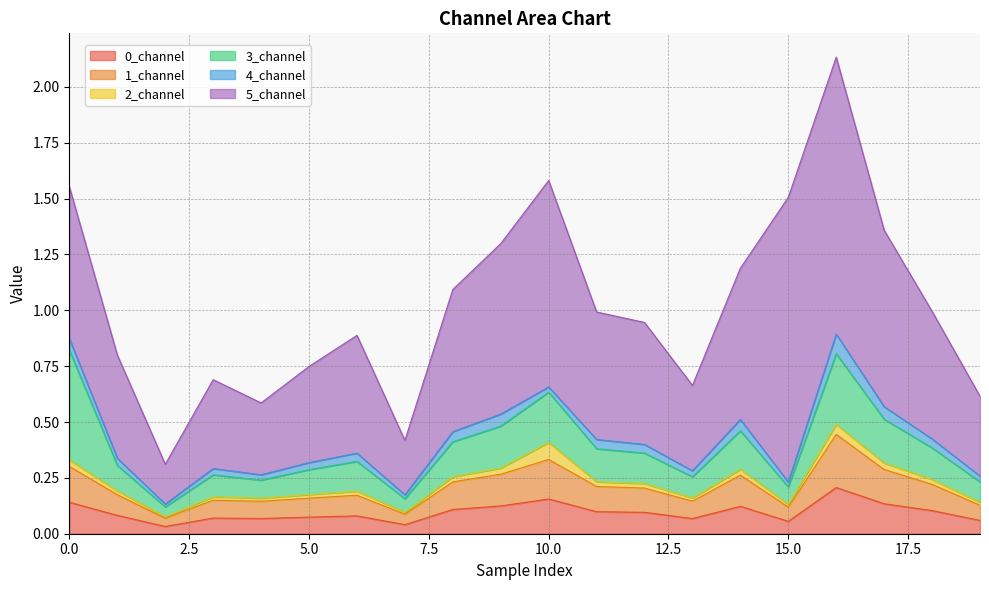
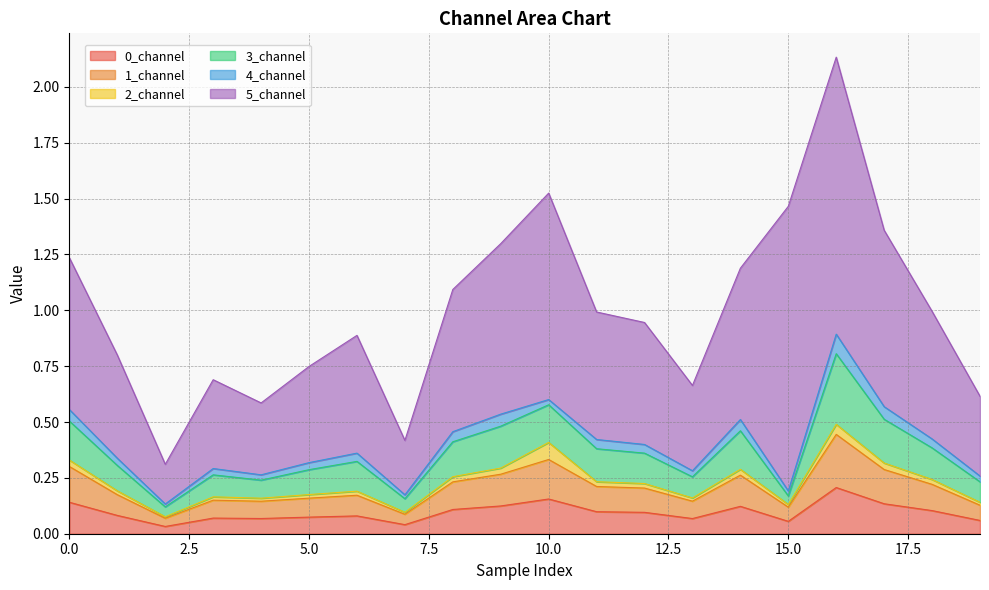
  {
    "2_channel": {
      "0.0": 0.03,
      "5.0": 0.02,
      "10.0": 0.08,
      "15.0": 0.01
    },
    "3_channel": {
-     "0.0": 0.49,
+     "0.0": 0.17,
      "5.0": 0.11,
-     "10.0": 0.23,
-     "15.0": 0.08
+     "10.0": 0.17,
+     "15.0": 0.04
    },
    "4_channel": {
      "0.0": 0.05,
      "5.0": 0.03,
      "10.0": 0.02,
      "15.0": 0.02
    },
    "5_channel": {
      "0.0": 0.68,
      "5.0": 0.43,
      "10.0": 0.92,
      "15.0": 1.27
    }
  }
